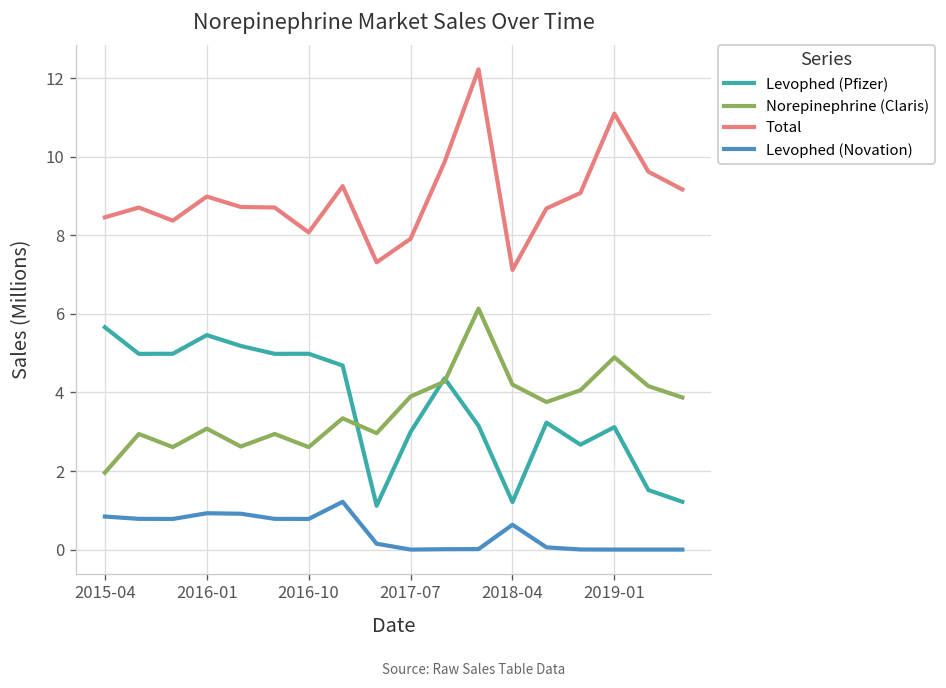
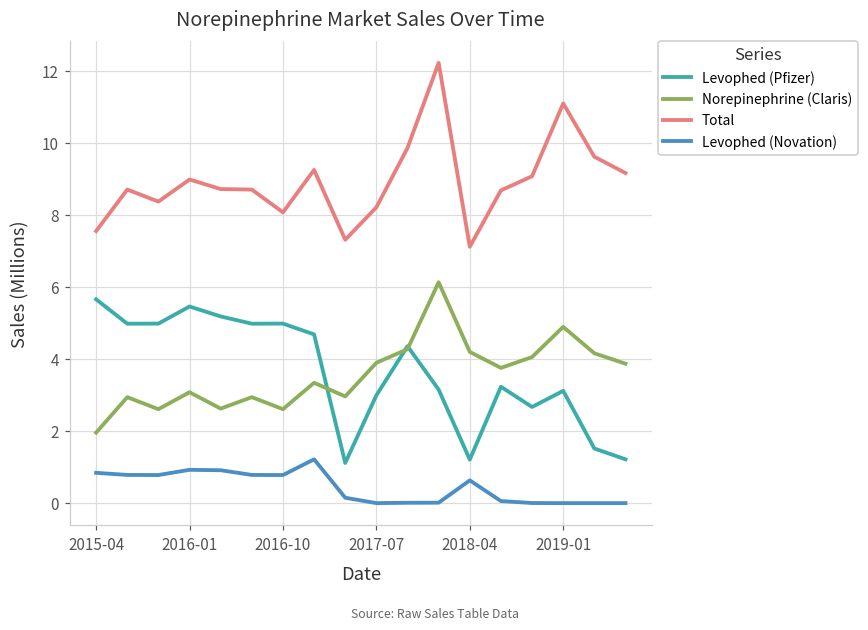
  {
    "Norepinephrine (Claris)": {
      "2015-04": 2.0,
      "2016-01": 3.1,
      "2016-10": 2.6,
      "2017-07": 3.9,
      "2018-04": 4.2,
      "2019-01": 4.9
    },
    "Total": {
-     "2015-04": 8.5,
+     "2015-04": 7.6,
      "2016-01": 9.0,
      "2016-10": 8.1,
-     "2017-07": 7.9,
+     "2017-07": 8.2,
      "2018-04": 7.1,
      "2019-01": 11.1
    }
  }
